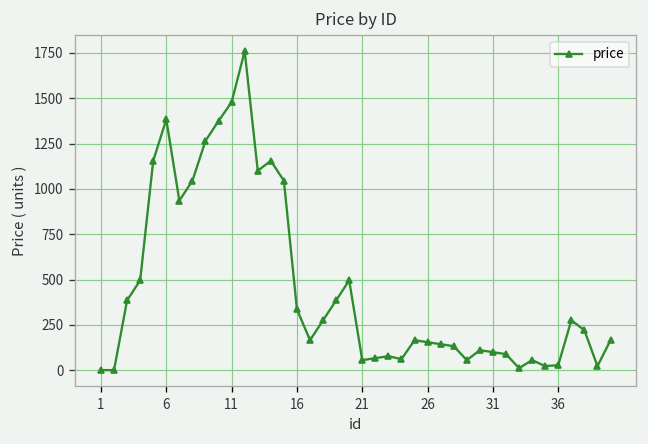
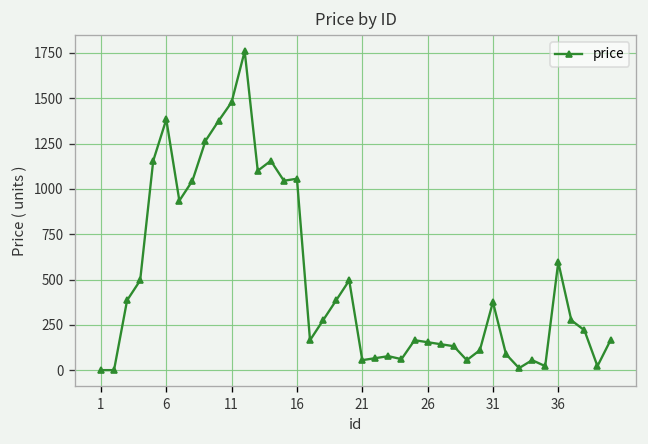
  {
    "1": 0,
    "6": 1380,
    "11": 1480,
-   "16": 340,
+   "16": 1060,
    "21": 60,
    "26": 150,
-   "31": 100,
-   "36": 30
+   "31": 380,
+   "36": 600
  }
